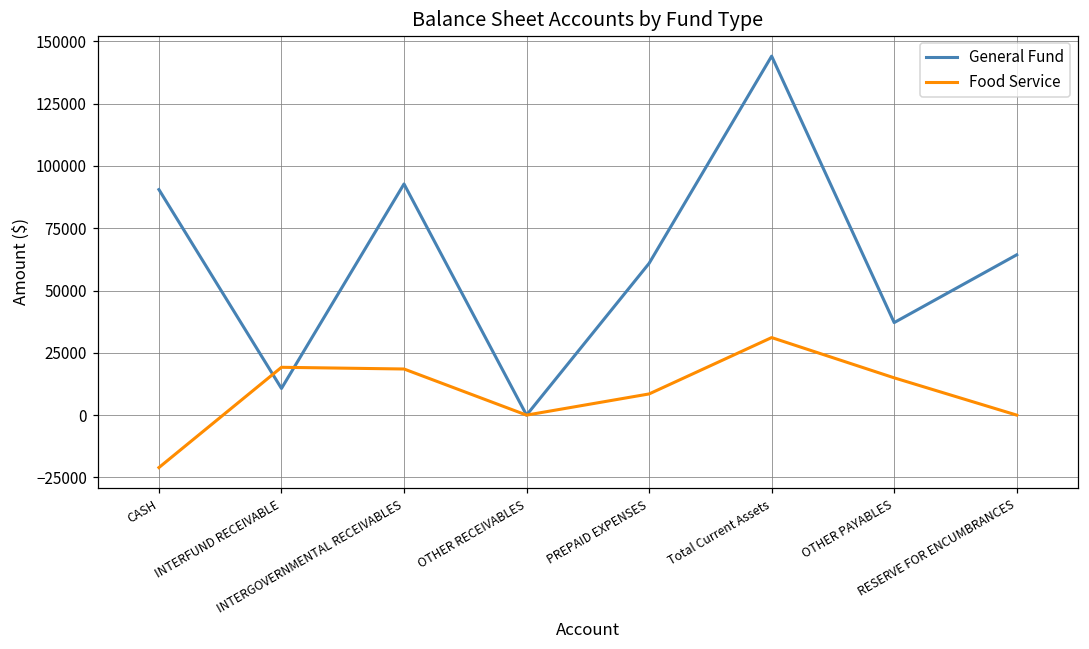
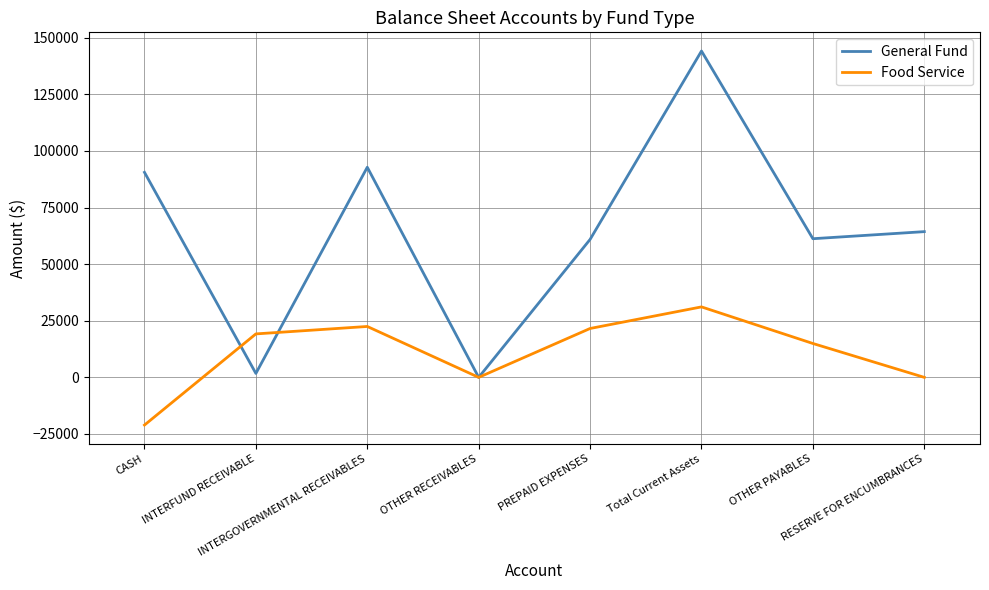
  {
    "General Fund": {
      "CASH": 91000,
-     "INTERFUND RECEIVABLE": 11000,
+     "INTERFUND RECEIVABLE": 2000,
      "INTERGOVERNMENTAL RECEIVABLES": 93000,
      "PREPAID EXPENSES": 61000,
      "Total Current Assets": 144000,
-     "OTHER PAYABLES": 37000,
+     "OTHER PAYABLES": 61000,
      "RESERVE FOR ENCUMBRANCES": 64000
    },
    "Food Service": {
      "CASH": -21000,
      "INTERFUND RECEIVABLE": 19000,
-     "INTERGOVERNMENTAL RECEIVABLES": 19000,
-     "PREPAID EXPENSES": 8000,
+     "INTERGOVERNMENTAL RECEIVABLES": 22000,
+     "PREPAID EXPENSES": 22000,
      "Total Current Assets": 31000,
      "OTHER PAYABLES": 15000,
      "RESERVE FOR ENCUMBRANCES": 0
    }
  }
